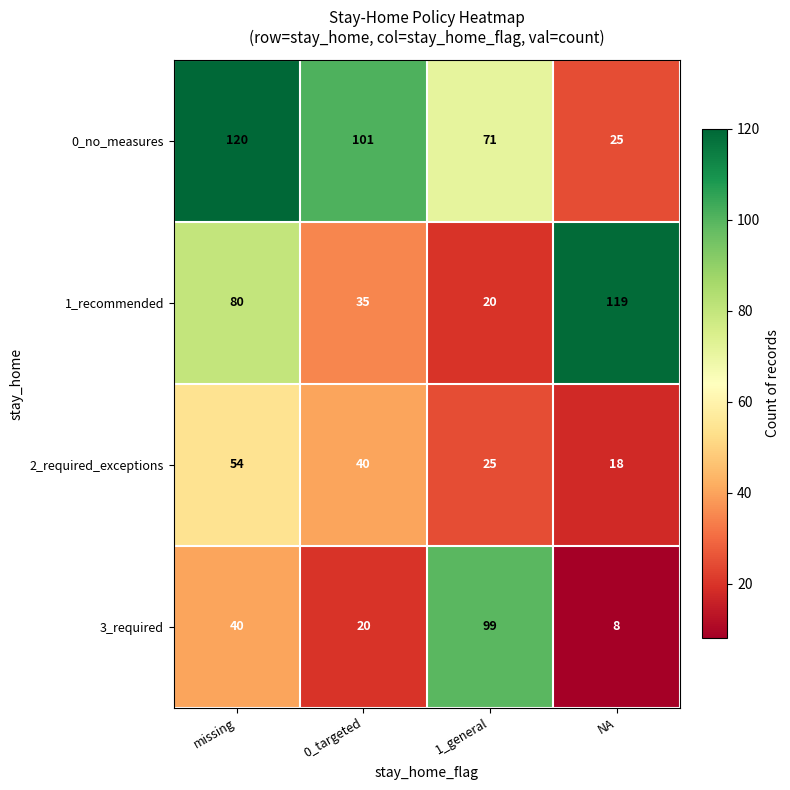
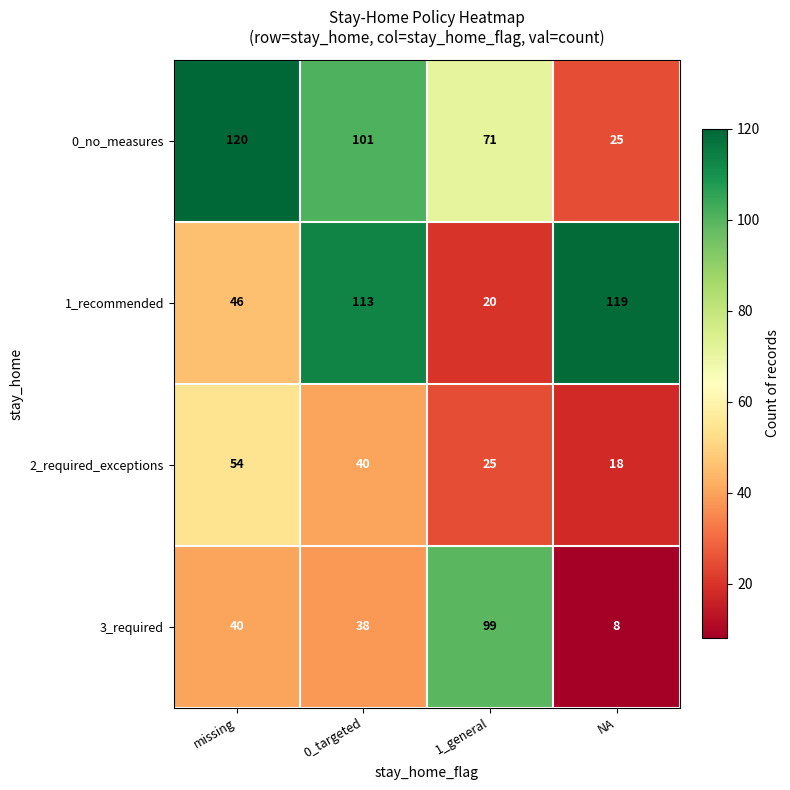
  {
    "0_no_measures": {
      "missing": 120,
      "0_targeted": 101,
      "1_general": 71,
      "NA": 25
    },
    "1_recommended": {
-     "missing": 80,
-     "0_targeted": 35,
+     "missing": 46,
+     "0_targeted": 113,
      "1_general": 20,
      "NA": 119
    },
    "2_required_exceptions": {
      "missing": 54,
      "0_targeted": 40,
      "1_general": 25,
      "NA": 18
    },
    "3_required": {
      "missing": 40,
-     "0_targeted": 20,
+     "0_targeted": 38,
      "1_general": 99,
      "NA": 8
    }
  }
